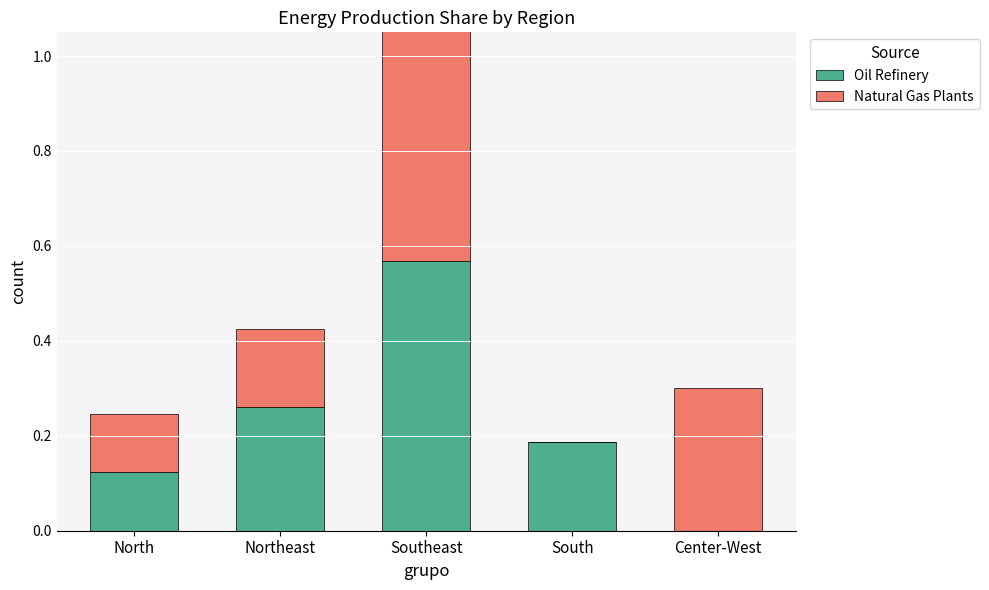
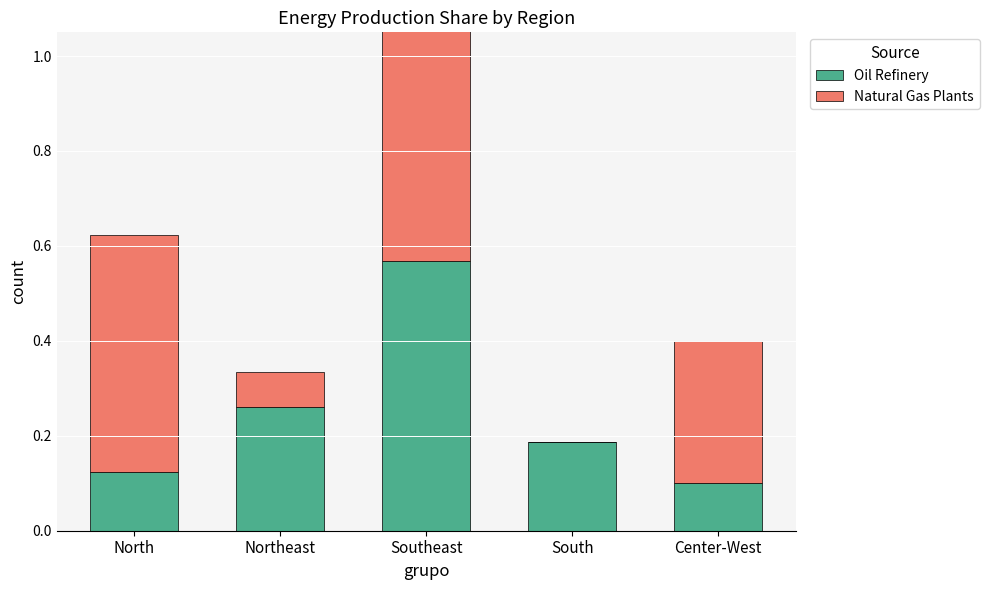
  {
    "Oil Refinery": {
      "North": 0.12,
      "Northeast": 0.26,
      "Southeast": 0.57,
      "South": 0.19,
-     "Center-West": 0.0
+     "Center-West": 0.1
    },
    "Natural Gas Plants": {
-     "North": 0.12,
-     "Northeast": 0.17,
+     "North": 0.50,
+     "Northeast": 0.07,
      "South": 0.00,
      "Center-West": 0.30
    }
  }
